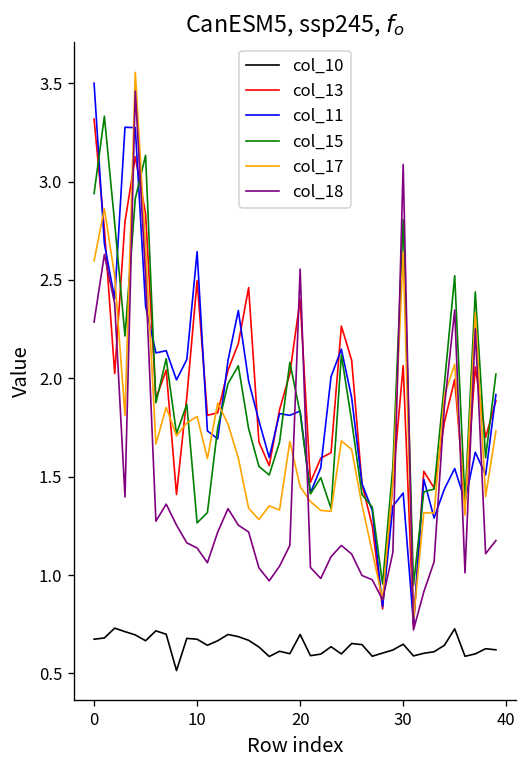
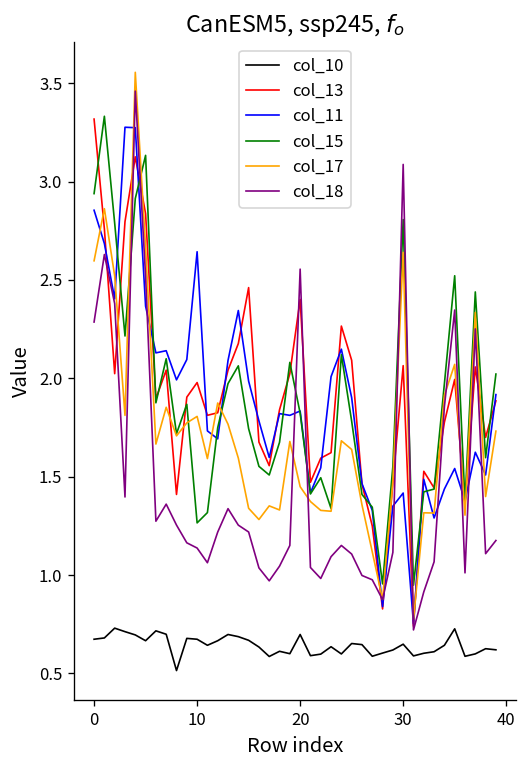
  {
    "col_10": {
      "0": 0.67,
      "10": 0.67,
      "20": 0.70,
      "30": 0.65
    },
    "col_13": {
      "0": 3.32,
-     "10": 2.50,
+     "10": 1.98,
      "20": 2.40,
      "30": 2.06
    },
    "col_11": {
-     "0": 3.50,
+     "0": 2.85,
      "10": 2.64,
      "30": 1.42
    },
    "col_15": {
      "0": 2.94,
      "10": 1.27,
      "30": 2.81
    },
    "col_17": {
      "0": 2.60,
      "10": 1.81,
      "20": 1.45,
      "30": 2.64
    },
    "col_18": {
      "0": 2.29,
      "10": 1.14,
      "20": 2.56,
      "30": 3.09
    }
  }
